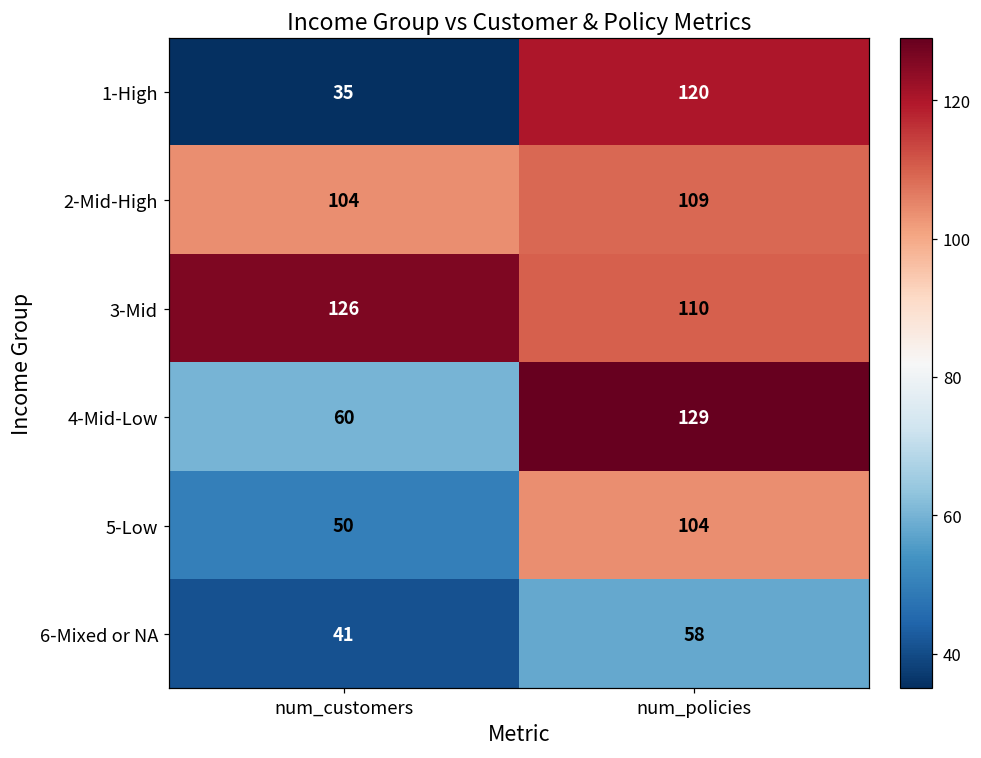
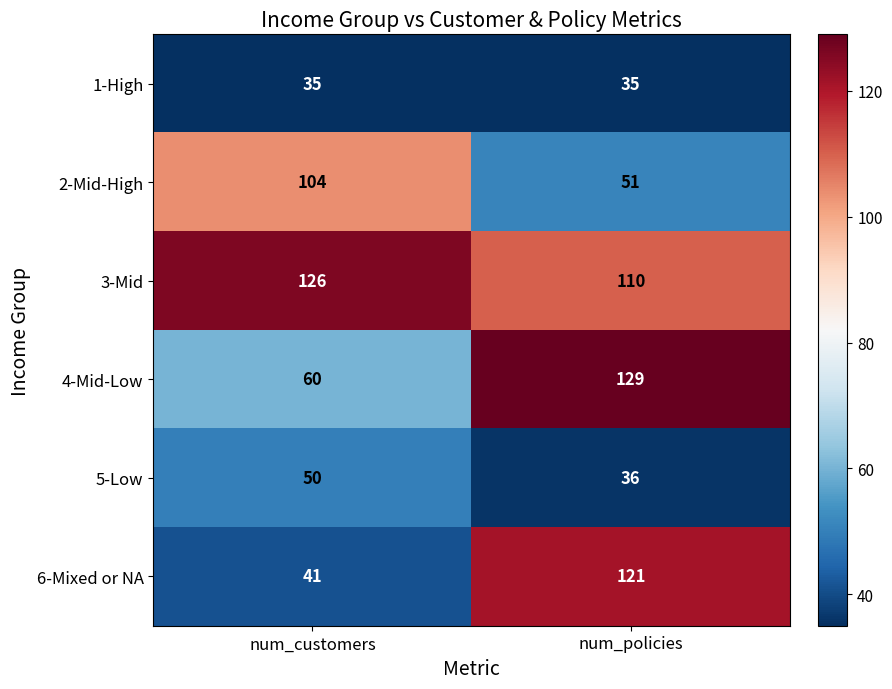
  {
    "1-High": {
      "num_customers": 35,
-     "num_policies": 120
+     "num_policies": 35
    },
    "2-Mid-High": {
      "num_customers": 104,
-     "num_policies": 109
+     "num_policies": 51
    },
    "3-Mid": {
      "num_customers": 126,
      "num_policies": 110
    },
    "4-Mid-Low": {
      "num_customers": 60,
      "num_policies": 129
    },
    "5-Low": {
      "num_customers": 50,
-     "num_policies": 104
+     "num_policies": 36
    },
    "6-Mixed or NA": {
      "num_customers": 41,
-     "num_policies": 58
+     "num_policies": 121
    }
  }
